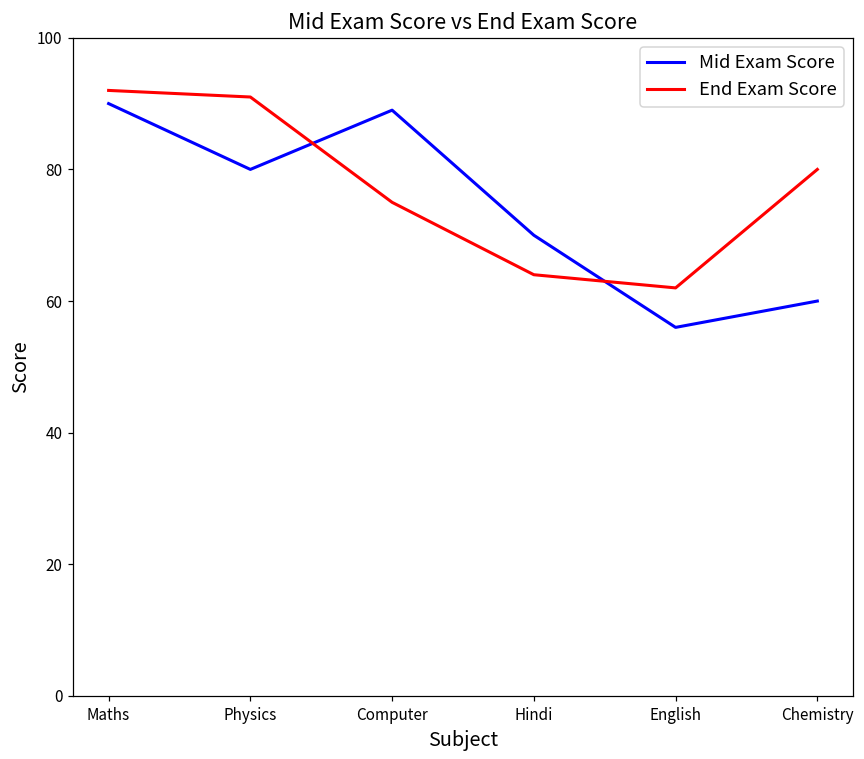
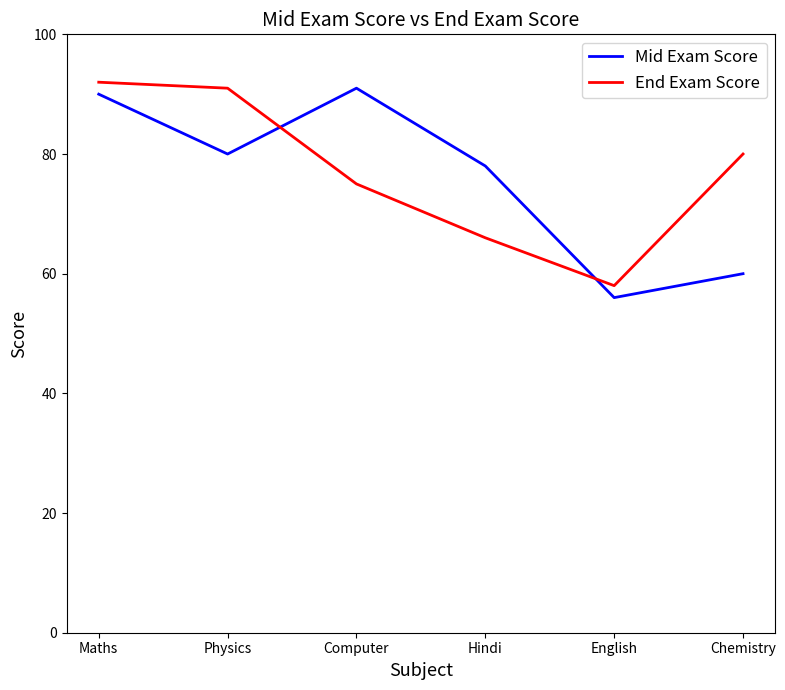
  {
    "Mid Exam Score": {
      "Maths": 90,
      "Physics": 80,
-     "Computer": 89,
-     "Hindi": 70,
+     "Computer": 91,
+     "Hindi": 78,
      "English": 56,
      "Chemistry": 60
    },
    "End Exam Score": {
      "Maths": 92,
      "Physics": 91,
      "Computer": 75,
-     "Hindi": 64,
-     "English": 62,
+     "Hindi": 66,
+     "English": 58,
      "Chemistry": 80
    }
  }
